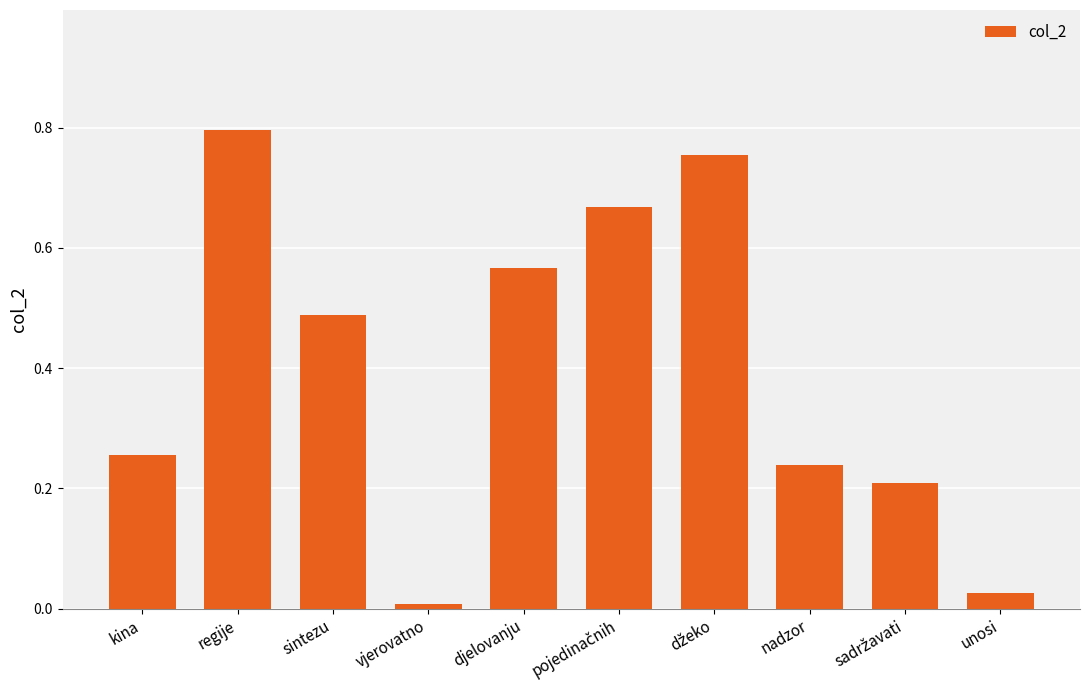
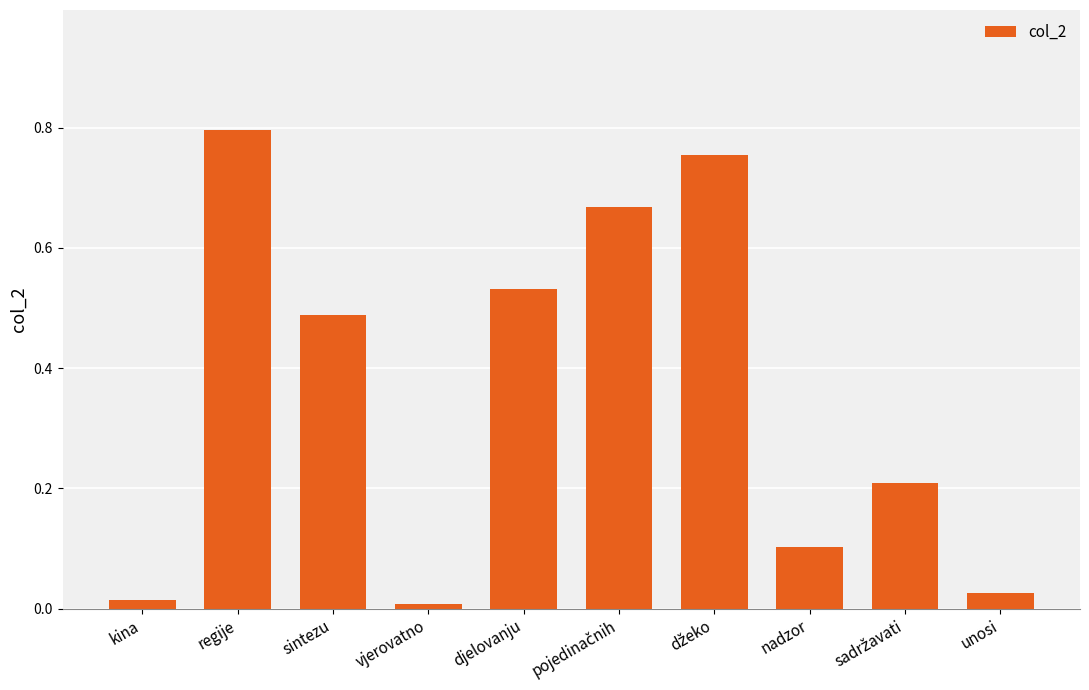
  {
-   "kina": 0.26,
+   "kina": 0.01,
    "regije": 0.80,
    "sintezu": 0.49,
    "vjerovatno": 0.01,
-   "djelovanju": 0.57,
+   "djelovanju": 0.53,
    "pojedinačnih": 0.67,
    "džeko": 0.75,
-   "nadzor": 0.24,
+   "nadzor": 0.10,
    "sadržavati": 0.21,
    "unosi": 0.03
  }
